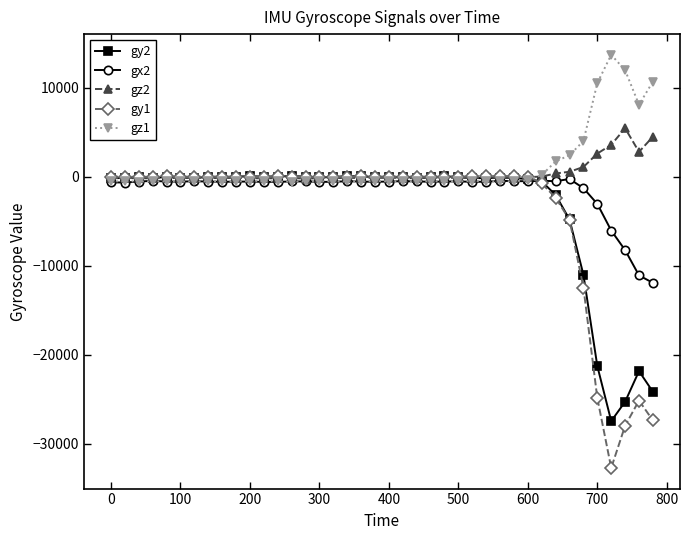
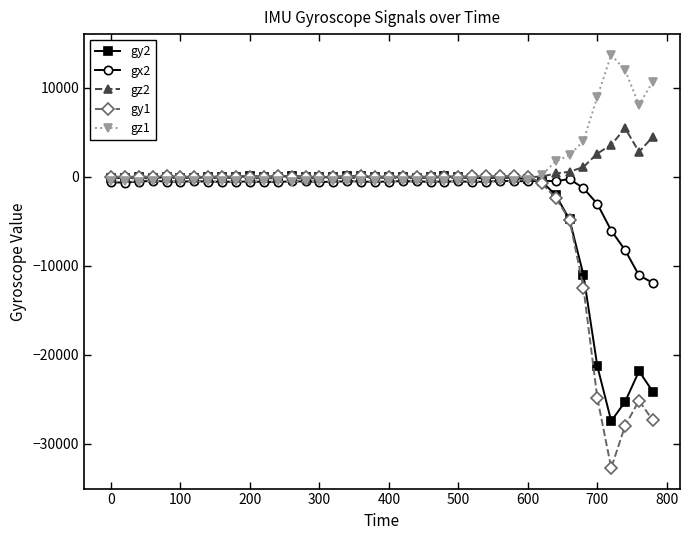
  {
    "gz1": {
-     "700": 11000
+     "700": 9000
    }
  }
